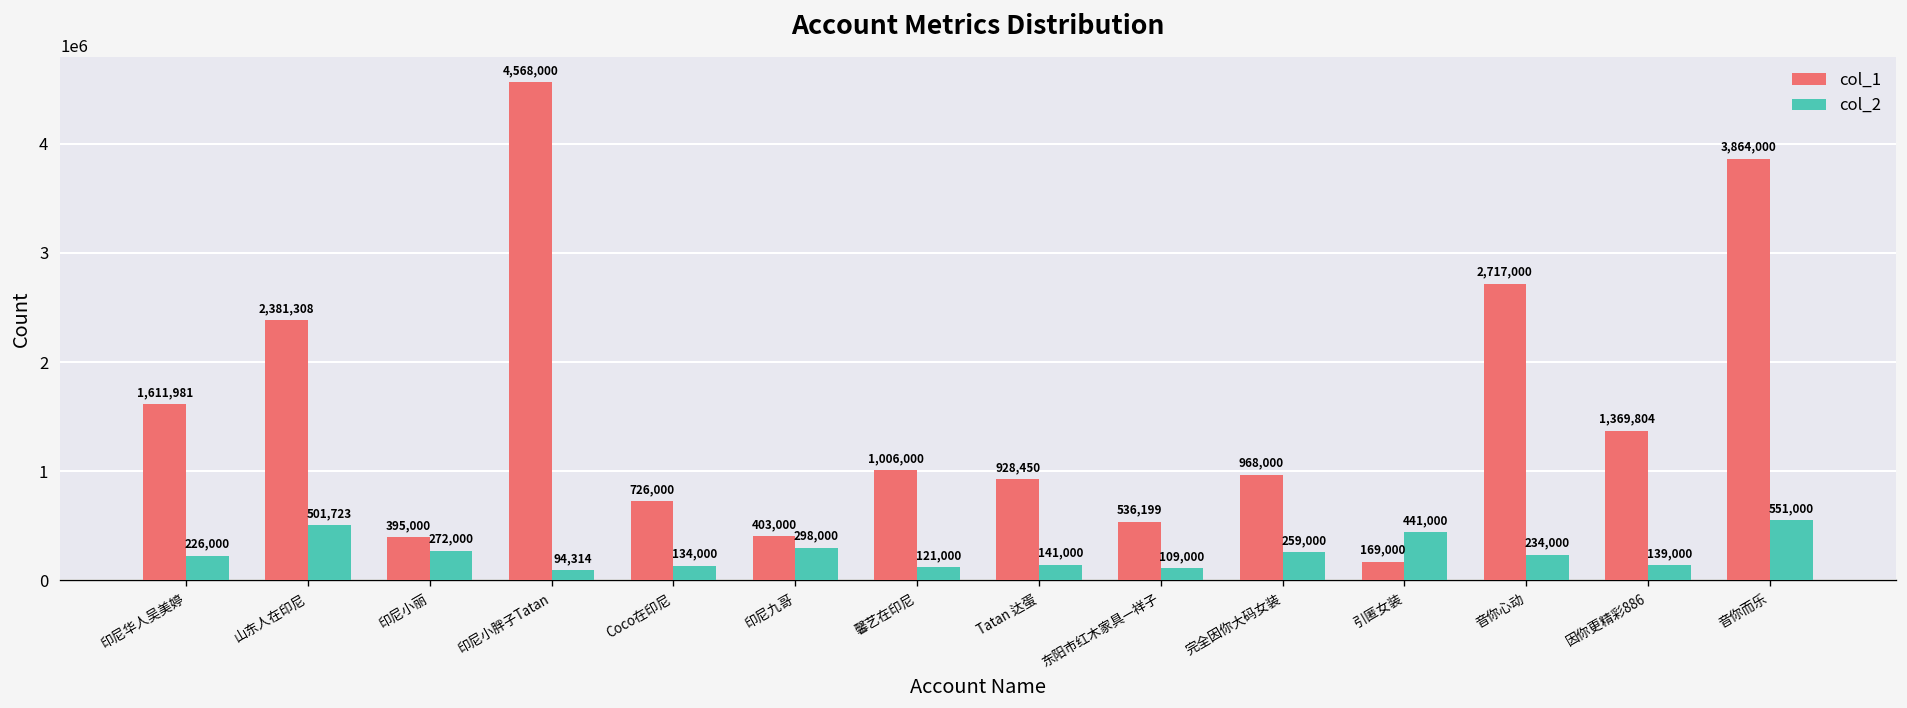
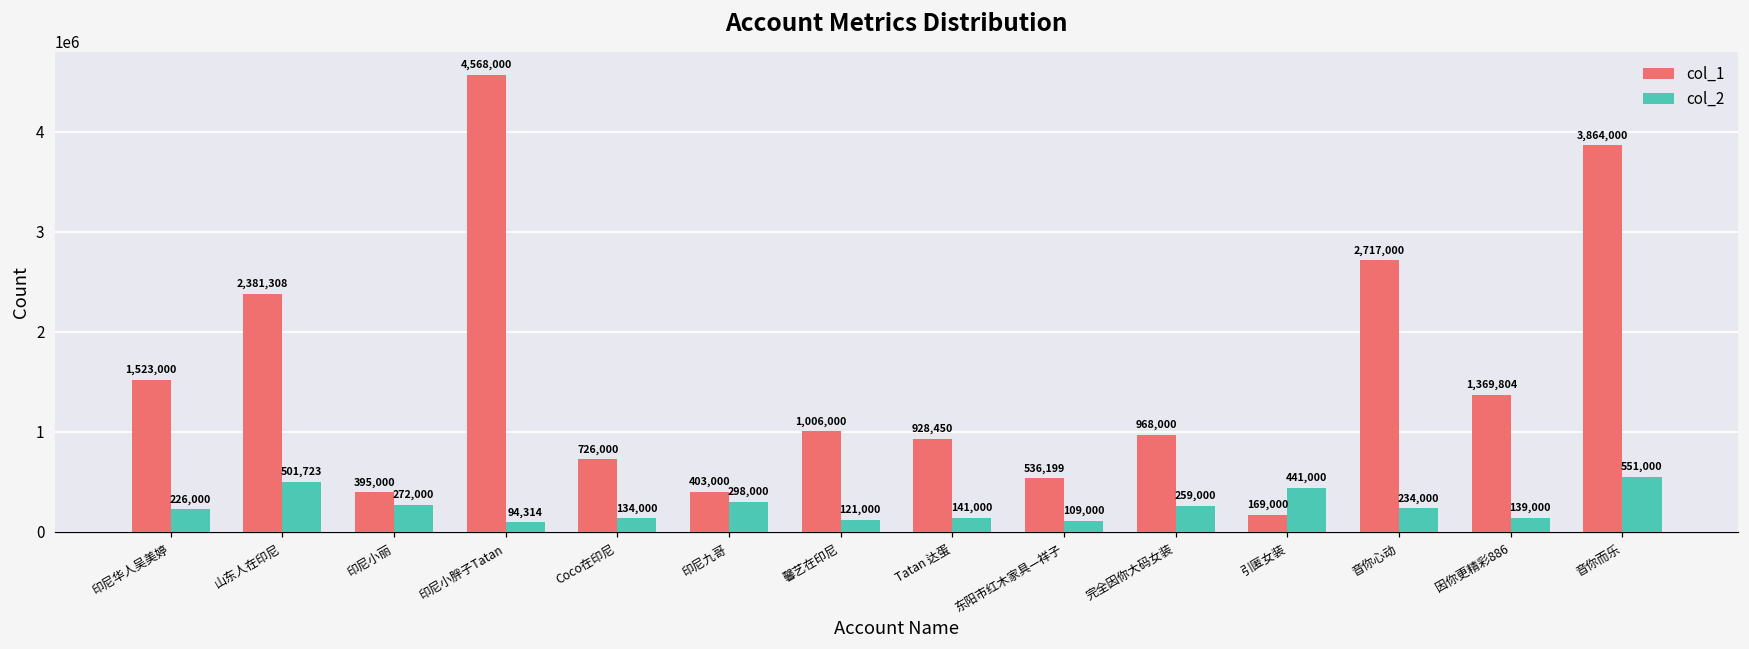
  {
    "col_1": {
-     "印尼华人吴美婷": "1,611,981",
+     "印尼华人吴美婷": "1,523,000",
      "山东人在印尼": "2,381,308",
      "印尼小丽": "395,000",
      "印尼小胖子Tatan": "4,568,000",
      "Coco在印尼": "726,000",
      "印尼九哥": "403,000",
      "馨艺在印尼": "1,006,000",
      "Tatan 达蛋": "928,450",
      "东阳市红木家具—祥子": "536,199",
      "完全因你大码女装": "968,000",
      "引匿女装": "169,000",
      "音你心动": "2,717,000",
      "因你更精彩886": "1,369,804",
      "音你而乐": "3,864,000"
    },
    "col_2": {
      "印尼华人吴美婷": "226,000",
      "山东人在印尼": "501,723",
      "印尼小丽": "272,000",
      "印尼小胖子Tatan": "94,314",
      "Coco在印尼": "134,000",
      "印尼九哥": "298,000",
      "馨艺在印尼": "121,000",
      "Tatan 达蛋": "141,000",
      "东阳市红木家具—祥子": "109,000",
      "完全因你大码女装": "259,000",
      "引匿女装": "441,000",
      "音你心动": "234,000",
      "因你更精彩886": "139,000",
      "音你而乐": "551,000"
    }
  }
